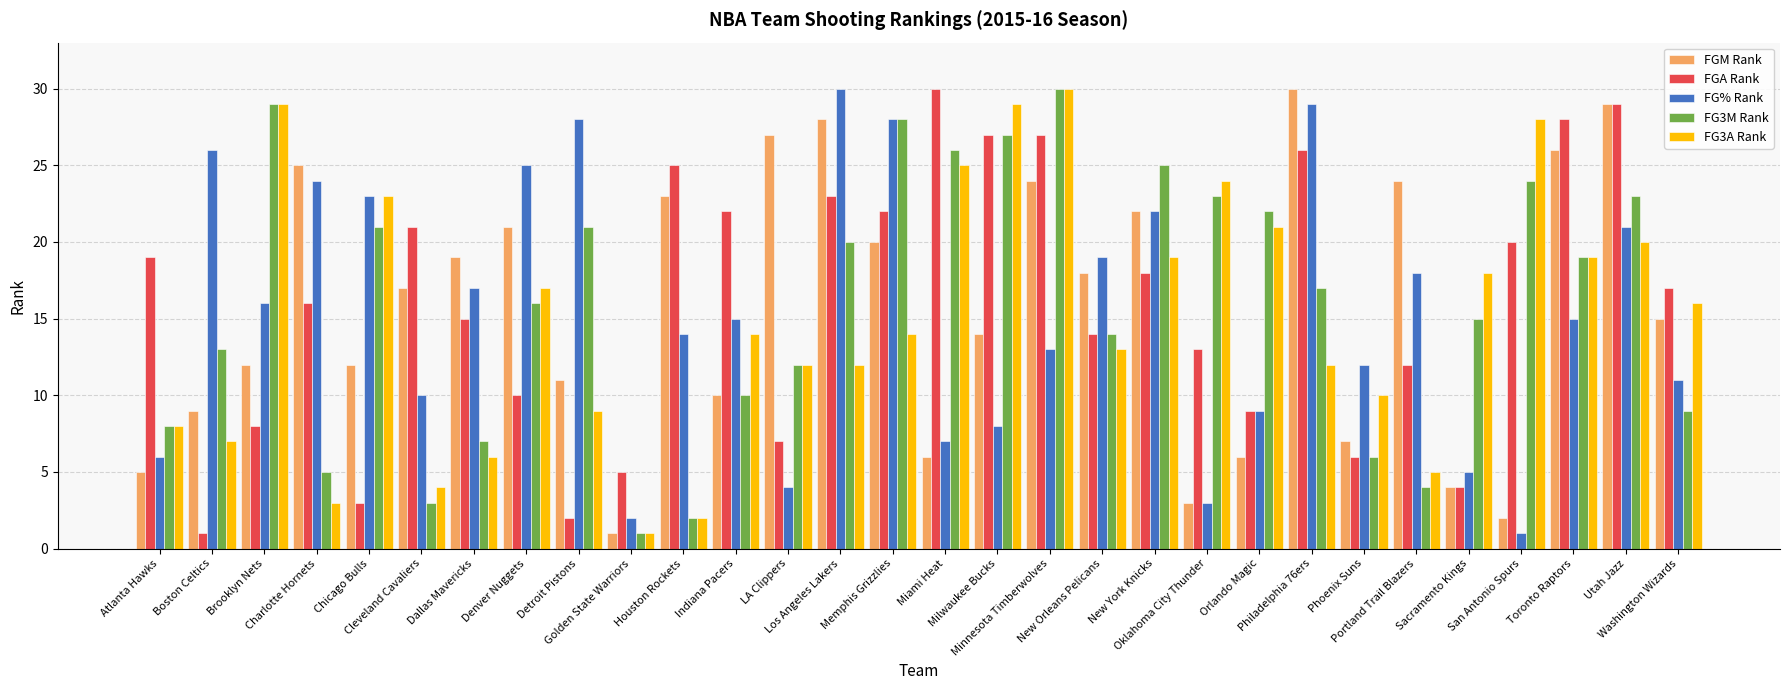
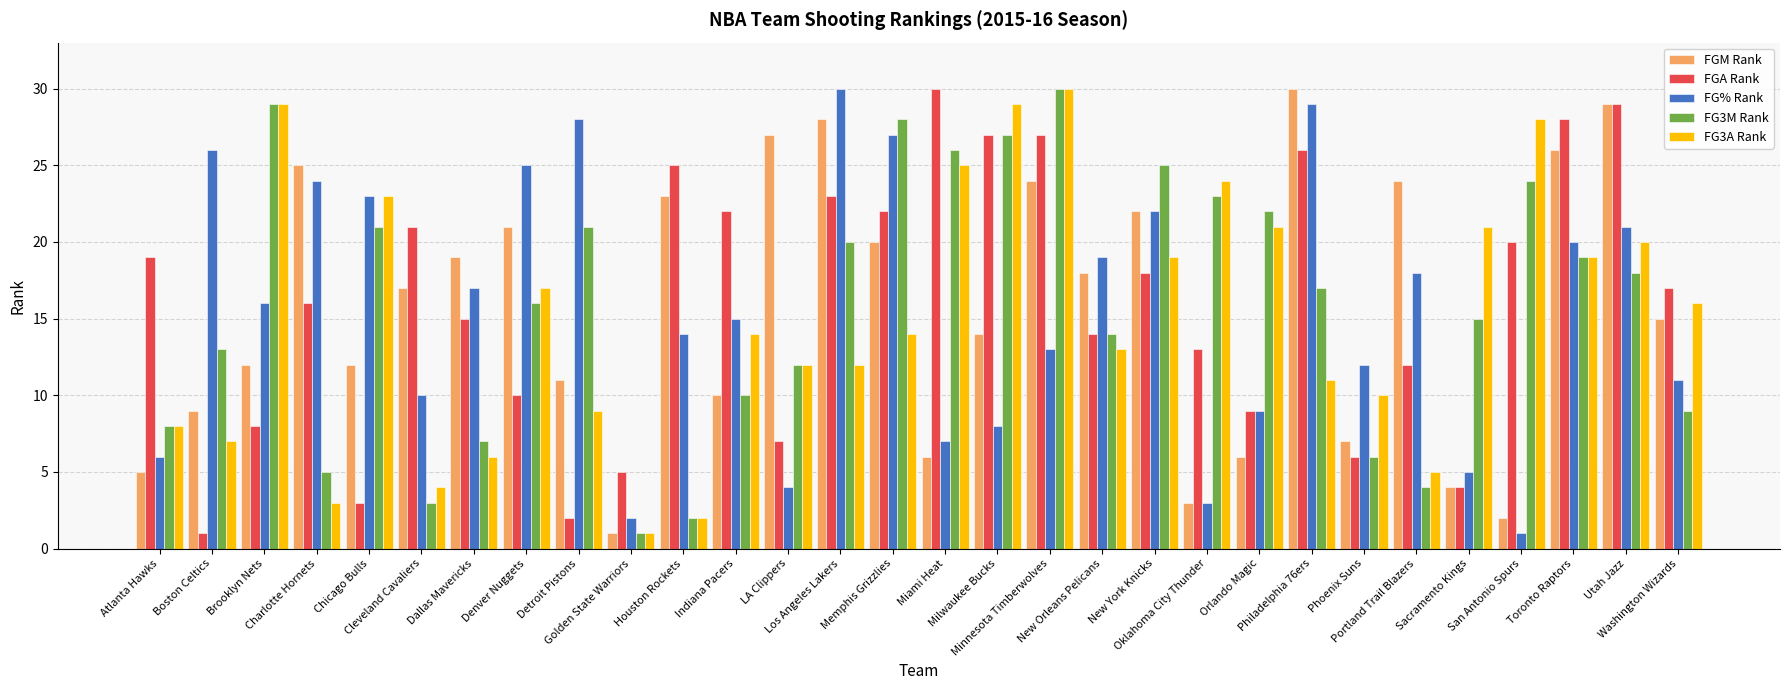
  {
    "FGM Rank": {
      "Atlanta Hawks": 5,
      "Boston Celtics": 9,
      "Brooklyn Nets": 12,
      "Charlotte Hornets": 25,
      "Chicago Bulls": 12,
      "Cleveland Cavaliers": 17,
      "Dallas Mavericks": 19,
      "Denver Nuggets": 21,
      "Detroit Pistons": 11,
      "Golden State Warriors": 1,
      "Houston Rockets": 23,
      "Indiana Pacers": 10,
      "LA Clippers": 27,
      "Los Angeles Lakers": 28,
      "Memphis Grizzlies": 20,
      "Miami Heat": 6,
      "Milwaukee Bucks": 14,
      "Minnesota Timberwolves": 24,
      "New Orleans Pelicans": 18,
      "New York Knicks": 22,
      "Oklahoma City Thunder": 3,
      "Orlando Magic": 6,
      "Philadelphia 76ers": 30,
      "Phoenix Suns": 7,
      "Portland Trail Blazers": 24,
      "Sacramento Kings": 4,
      "San Antonio Spurs": 2,
      "Toronto Raptors": 26,
      "Utah Jazz": 29,
      "Washington Wizards": 15
    },
    "FGA Rank": {
      "Atlanta Hawks": 19,
      "Boston Celtics": 1,
      "Brooklyn Nets": 8,
      "Charlotte Hornets": 16,
      "Chicago Bulls": 3,
      "Cleveland Cavaliers": 21,
      "Dallas Mavericks": 15,
      "Denver Nuggets": 10,
      "Detroit Pistons": 2,
      "Golden State Warriors": 5,
      "Houston Rockets": 25,
      "Indiana Pacers": 22,
      "LA Clippers": 7,
      "Los Angeles Lakers": 23,
      "Memphis Grizzlies": 22,
      "Miami Heat": 30,
      "Milwaukee Bucks": 27,
      "Minnesota Timberwolves": 27,
      "New Orleans Pelicans": 14,
      "New York Knicks": 18,
      "Oklahoma City Thunder": 13,
      "Orlando Magic": 9,
      "Philadelphia 76ers": 26,
      "Phoenix Suns": 6,
      "Portland Trail Blazers": 12,
      "Sacramento Kings": 4,
      "San Antonio Spurs": 20,
      "Toronto Raptors": 28,
      "Utah Jazz": 29,
      "Washington Wizards": 17
    },
    "FG% Rank": {
      "Atlanta Hawks": 6,
      "Boston Celtics": 26,
      "Brooklyn Nets": 16,
      "Charlotte Hornets": 24,
      "Chicago Bulls": 23,
      "Cleveland Cavaliers": 10,
      "Dallas Mavericks": 17,
      "Denver Nuggets": 25,
      "Detroit Pistons": 28,
      "Golden State Warriors": 2,
      "Houston Rockets": 14,
      "Indiana Pacers": 15,
      "LA Clippers": 4,
      "Los Angeles Lakers": 30,
-     "Memphis Grizzlies": 28,
+     "Memphis Grizzlies": 27,
      "Miami Heat": 7,
      "Milwaukee Bucks": 8,
      "Minnesota Timberwolves": 13,
      "New Orleans Pelicans": 19,
      "New York Knicks": 22,
      "Oklahoma City Thunder": 3,
      "Orlando Magic": 9,
      "Philadelphia 76ers": 29,
      "Phoenix Suns": 12,
      "Portland Trail Blazers": 18,
      "Sacramento Kings": 5,
      "San Antonio Spurs": 1,
-     "Toronto Raptors": 15,
+     "Toronto Raptors": 20,
      "Utah Jazz": 21,
      "Washington Wizards": 11
    },
    "FG3M Rank": {
      "Atlanta Hawks": 8,
      "Boston Celtics": 13,
      "Brooklyn Nets": 29,
      "Charlotte Hornets": 5,
      "Chicago Bulls": 21,
      "Cleveland Cavaliers": 3,
      "Dallas Mavericks": 7,
      "Denver Nuggets": 16,
      "Detroit Pistons": 21,
      "Golden State Warriors": 1,
      "Houston Rockets": 2,
      "Indiana Pacers": 10,
      "LA Clippers": 12,
      "Los Angeles Lakers": 20,
      "Memphis Grizzlies": 28,
      "Miami Heat": 26,
      "Milwaukee Bucks": 27,
      "Minnesota Timberwolves": 30,
      "New Orleans Pelicans": 14,
      "New York Knicks": 25,
      "Oklahoma City Thunder": 23,
      "Orlando Magic": 22,
      "Philadelphia 76ers": 17,
      "Phoenix Suns": 6,
      "Portland Trail Blazers": 4,
      "Sacramento Kings": 15,
      "San Antonio Spurs": 24,
      "Toronto Raptors": 19,
-     "Utah Jazz": 23,
+     "Utah Jazz": 18,
      "Washington Wizards": 9
    },
    "FG3A Rank": {
      "Atlanta Hawks": 8,
      "Boston Celtics": 7,
      "Brooklyn Nets": 29,
      "Charlotte Hornets": 3,
      "Chicago Bulls": 23,
      "Cleveland Cavaliers": 4,
      "Dallas Mavericks": 6,
      "Denver Nuggets": 17,
      "Detroit Pistons": 9,
      "Golden State Warriors": 1,
      "Houston Rockets": 2,
      "Indiana Pacers": 14,
      "LA Clippers": 12,
      "Los Angeles Lakers": 12,
      "Memphis Grizzlies": 14,
      "Miami Heat": 25,
      "Milwaukee Bucks": 29,
      "Minnesota Timberwolves": 30,
      "New Orleans Pelicans": 13,
      "New York Knicks": 19,
      "Oklahoma City Thunder": 24,
      "Orlando Magic": 21,
-     "Philadelphia 76ers": 12,
+     "Philadelphia 76ers": 11,
      "Phoenix Suns": 10,
      "Portland Trail Blazers": 5,
-     "Sacramento Kings": 18,
+     "Sacramento Kings": 21,
      "San Antonio Spurs": 28,
      "Toronto Raptors": 19,
      "Utah Jazz": 20,
      "Washington Wizards": 16
    }
  }
